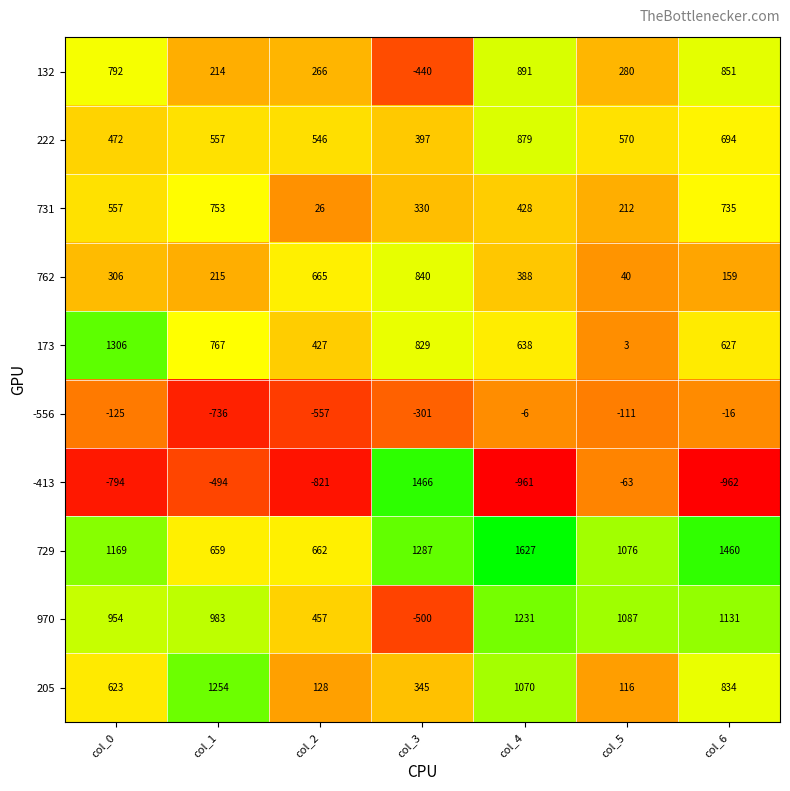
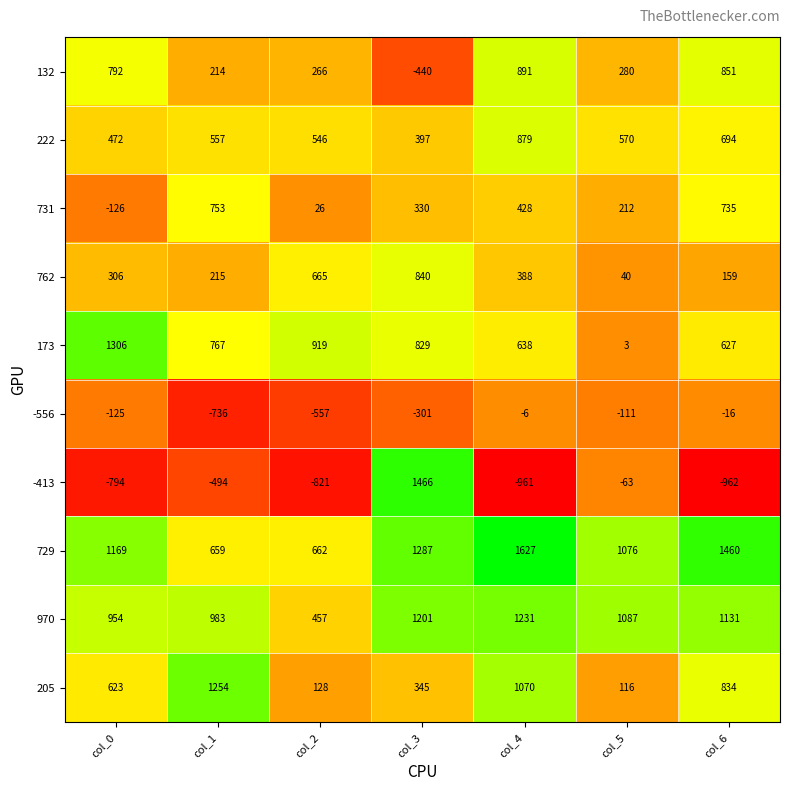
  {
    "132": {
      "col_0": 792,
      "col_1": 214,
      "col_2": 266,
      "col_3": -440,
      "col_4": 891,
      "col_5": 280,
      "col_6": 851
    },
    "222": {
      "col_0": 472,
      "col_1": 557,
      "col_2": 546,
      "col_3": 397,
      "col_4": 879,
      "col_5": 570,
      "col_6": 694
    },
    "731": {
-     "col_0": 557,
+     "col_0": -126,
      "col_1": 753,
      "col_2": 26,
      "col_3": 330,
      "col_4": 428,
      "col_5": 212,
      "col_6": 735
    },
    "762": {
      "col_0": 306,
      "col_1": 215,
      "col_2": 665,
      "col_3": 840,
      "col_4": 388,
      "col_5": 40,
      "col_6": 159
    },
    "173": {
      "col_0": 1306,
      "col_1": 767,
-     "col_2": 427,
+     "col_2": 919,
      "col_3": 829,
      "col_4": 638,
      "col_5": 3,
      "col_6": 627
    },
    "-556": {
      "col_0": -125,
      "col_1": -736,
      "col_2": -557,
      "col_3": -301,
      "col_4": -6,
      "col_5": -111,
      "col_6": -16
    },
    "-413": {
      "col_0": -794,
      "col_1": -494,
      "col_2": -821,
      "col_3": 1466,
      "col_4": -961,
      "col_5": -63,
      "col_6": -962
    },
    "729": {
      "col_0": 1169,
      "col_1": 659,
      "col_2": 662,
      "col_3": 1287,
      "col_4": 1627,
      "col_5": 1076,
      "col_6": 1460
    },
    "970": {
      "col_0": 954,
      "col_1": 983,
      "col_2": 457,
-     "col_3": -500,
+     "col_3": 1201,
      "col_4": 1231,
      "col_5": 1087,
      "col_6": 1131
    },
    "205": {
      "col_0": 623,
      "col_1": 1254,
      "col_2": 128,
      "col_3": 345,
      "col_4": 1070,
      "col_5": 116,
      "col_6": 834
    }
  }
